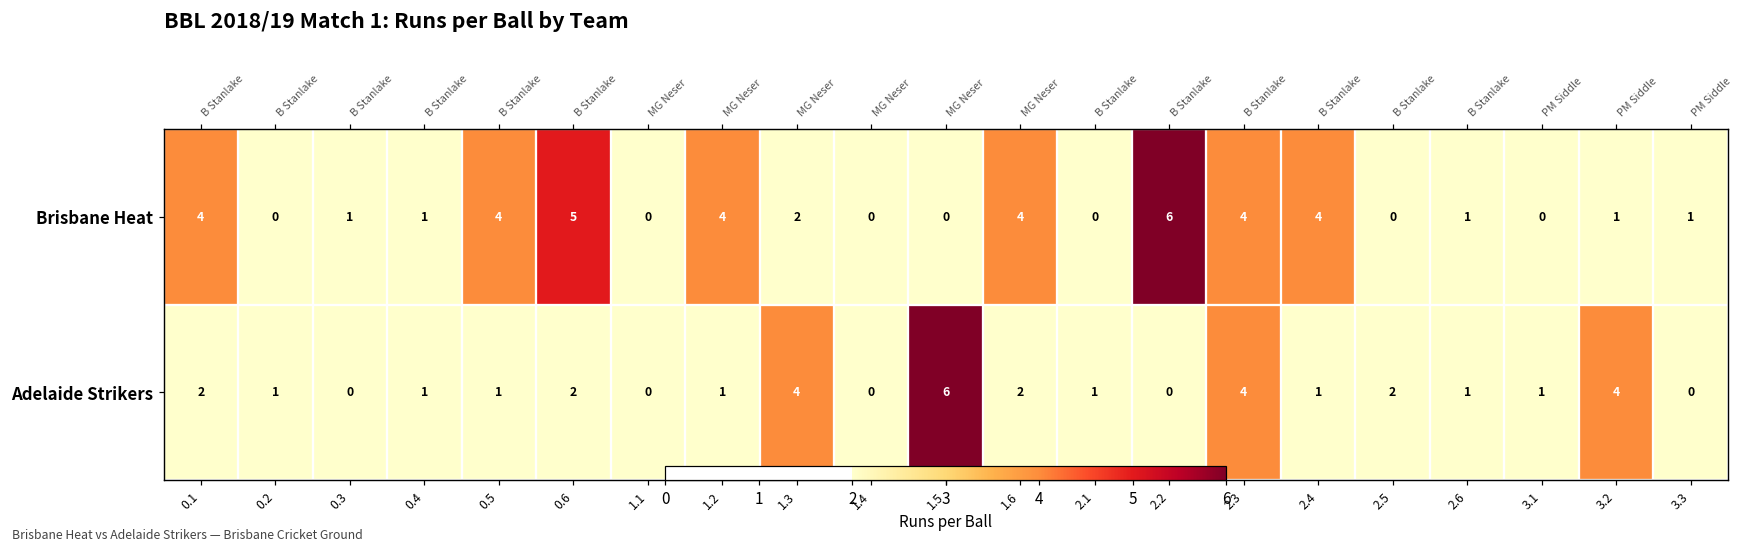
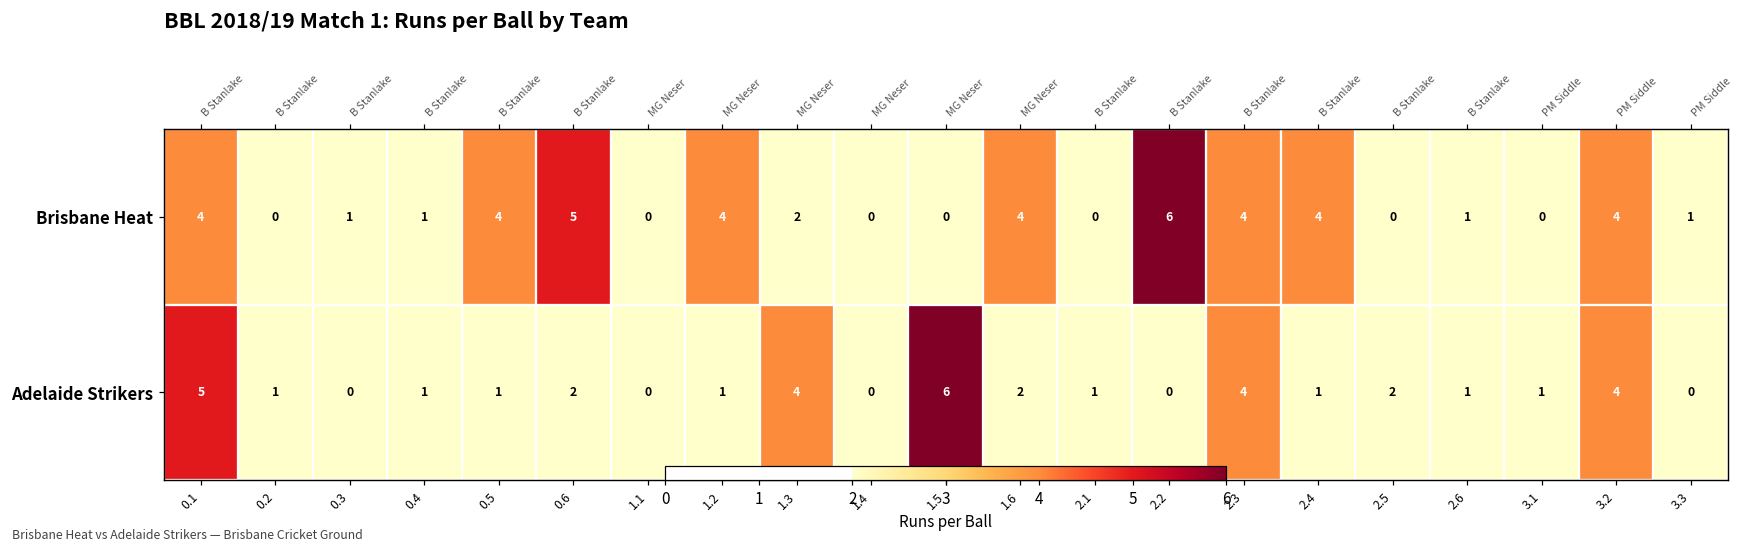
  {
    "Brisbane Heat": {
      "0.1": 4,
      "0.2": 0,
      "0.3": 1,
      "0.4": 1,
      "0.5": 4,
      "0.6": 5,
      "1.1": 0,
      "1.2": 4,
      "1.3": 2,
      "1.4": 0,
      "1.5": 0,
      "1.6": 4,
      "2.1": 0,
      "2.2": 6,
      "2.3": 4,
      "2.4": 4,
      "2.5": 0,
      "2.6": 1,
      "3.1": 0,
-     "3.2": 1,
+     "3.2": 4,
      "3.3": 1
    },
    "Adelaide Strikers": {
-     "0.1": 2,
+     "0.1": 5,
      "0.2": 1,
      "0.3": 0,
      "0.4": 1,
      "0.5": 1,
      "0.6": 2,
      "1.1": 0,
      "1.2": 1,
      "1.3": 4,
      "1.4": 0,
      "1.5": 6,
      "1.6": 2,
      "2.1": 1,
      "2.2": 0,
      "2.3": 4,
      "2.4": 1,
      "2.5": 2,
      "2.6": 1,
      "3.1": 1,
      "3.2": 4,
      "3.3": 0
    }
  }
